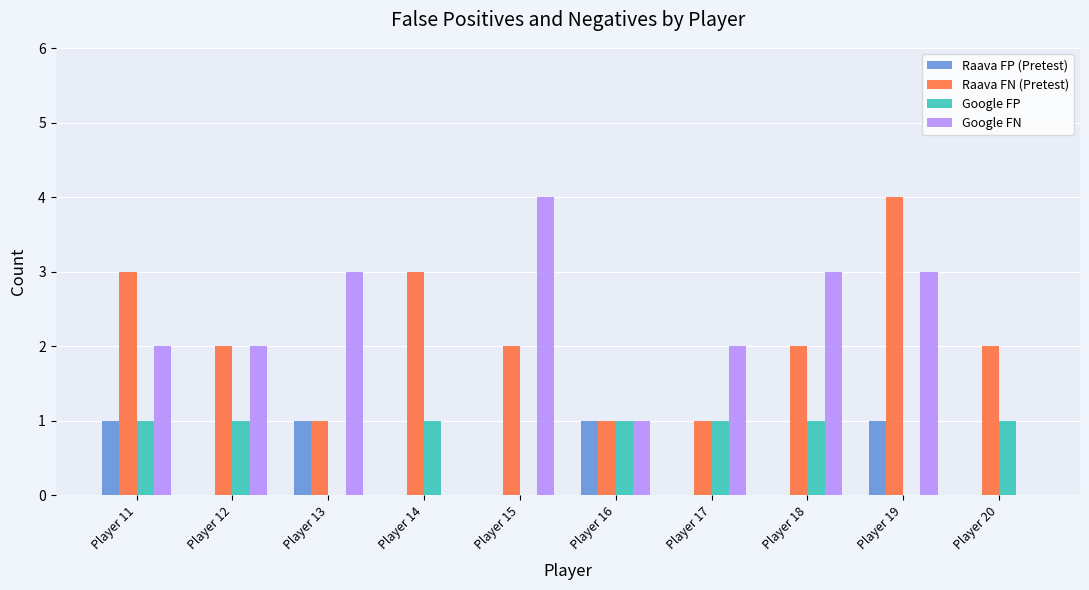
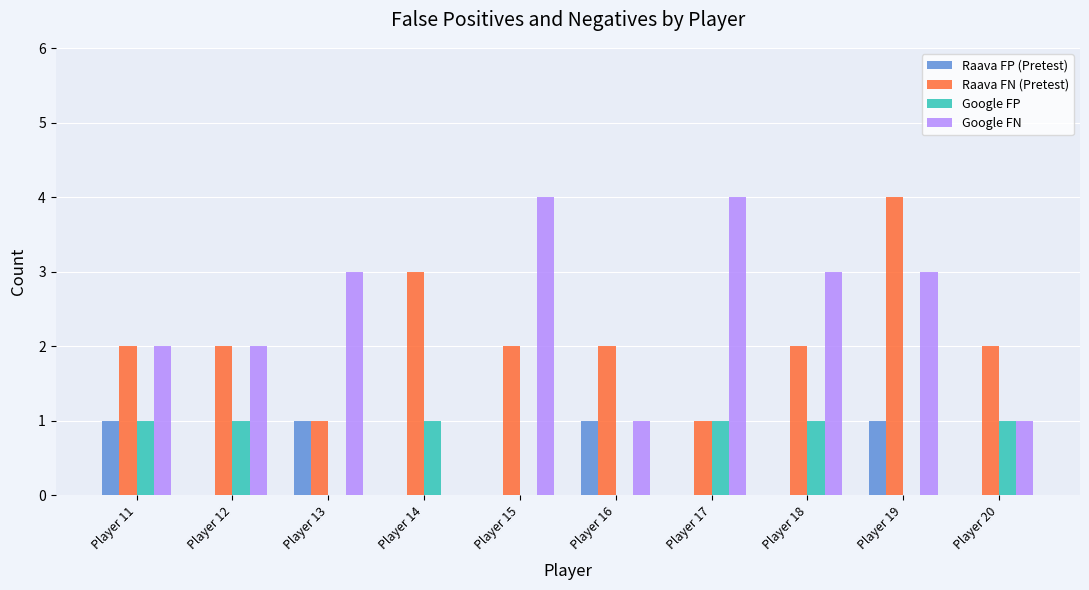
  {
    "Raava FP (Pretest)": {
      "Player 11": 1,
      "Player 12": 0,
      "Player 13": 1,
      "Player 14": 0,
      "Player 15": 0,
      "Player 16": 1,
      "Player 17": 0,
      "Player 18": 0,
      "Player 19": 1,
      "Player 20": 0
    },
    "Raava FN (Pretest)": {
-     "Player 11": 3,
+     "Player 11": 2,
      "Player 12": 2,
      "Player 13": 1,
      "Player 14": 3,
      "Player 15": 2,
-     "Player 16": 1,
+     "Player 16": 2,
      "Player 17": 1,
      "Player 18": 2,
      "Player 19": 4,
      "Player 20": 2
    },
    "Google FP": {
      "Player 11": 1,
      "Player 12": 1,
      "Player 13": 0,
      "Player 14": 1,
      "Player 15": 0,
-     "Player 16": 1,
+     "Player 16": 0,
      "Player 17": 1,
      "Player 18": 1,
      "Player 19": 0,
      "Player 20": 1
    },
    "Google FN": {
      "Player 11": 2,
      "Player 12": 2,
      "Player 13": 3,
      "Player 14": 0,
      "Player 15": 4,
      "Player 16": 1,
-     "Player 17": 2,
+     "Player 17": 4,
      "Player 18": 3,
      "Player 19": 3,
-     "Player 20": 0
+     "Player 20": 1
    }
  }
